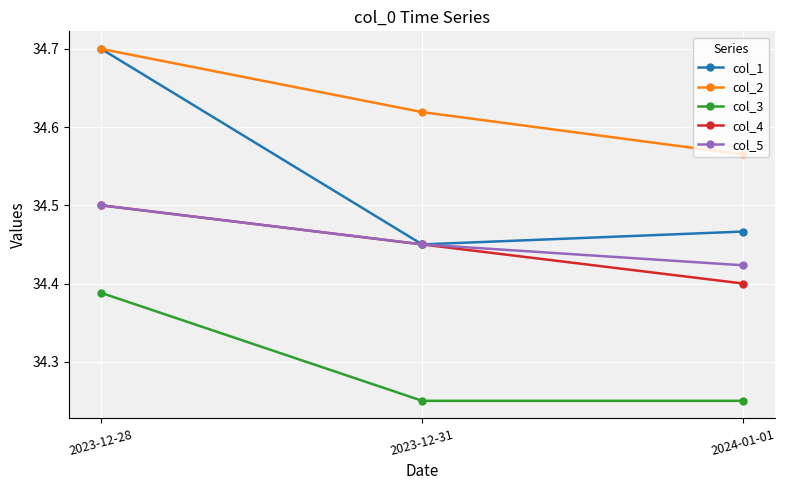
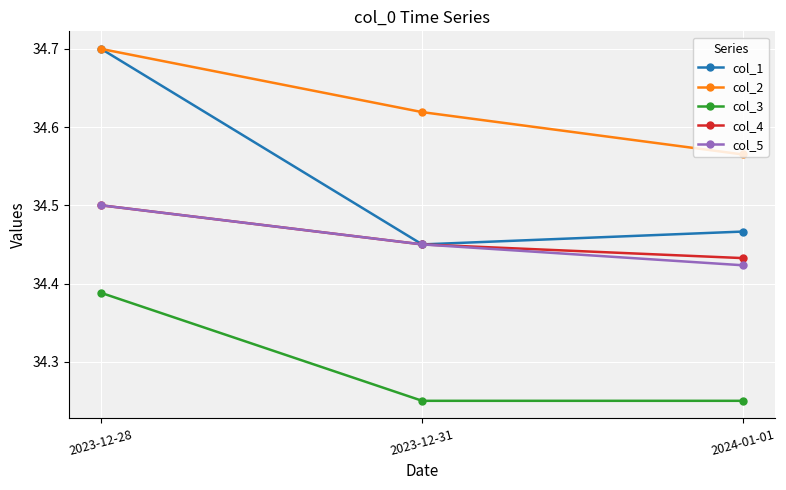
  {
    "col_1": {
      "2024-01-01": 34.47
    },
    "col_2": {
      "2023-12-31": 34.62
    },
    "col_3": {
      "2023-12-28": 34.39,
      "2023-12-31": 34.25,
      "2024-01-01": 34.25
    },
    "col_4": {
-     "2024-01-01": 34.40
+     "2024-01-01": 34.43
    },
    "col_5": {
      "2024-01-01": 34.42
    }
  }
